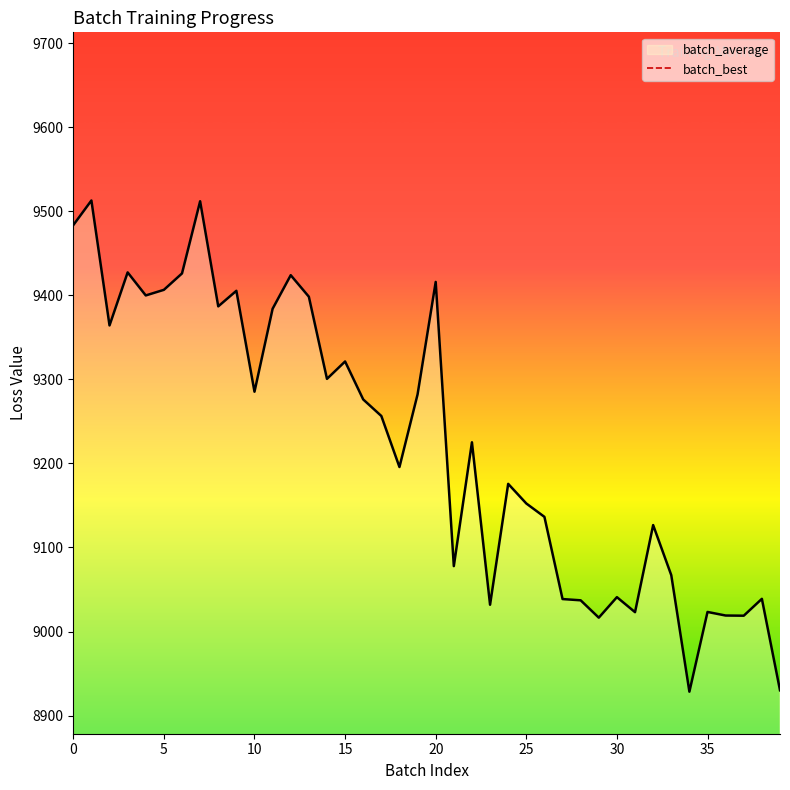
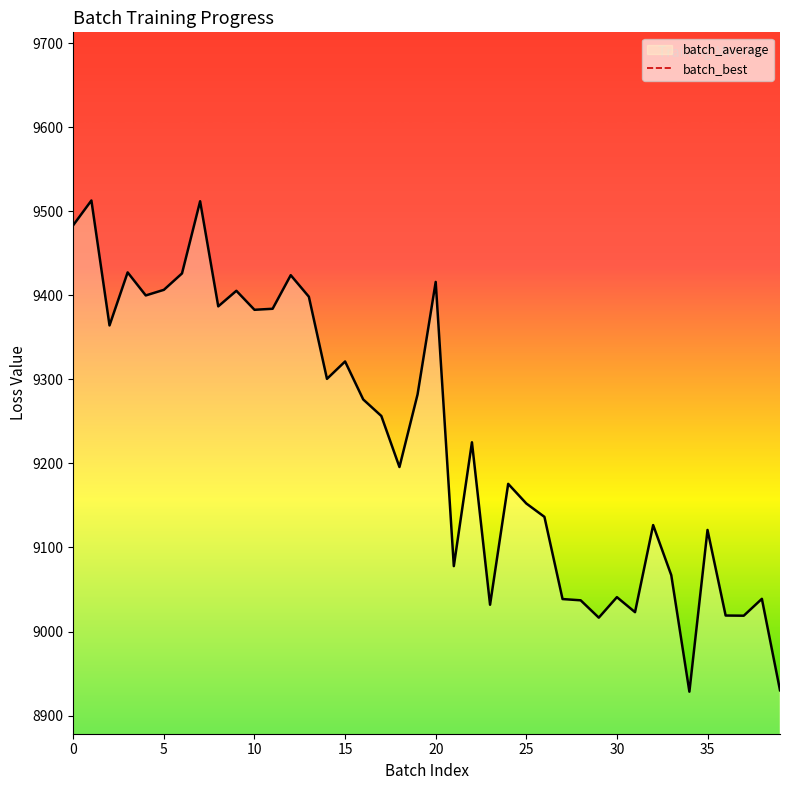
  {
    "0": 9480,
    "5": 9410,
-   "10": 9290,
+   "10": 9380,
    "15": 9320,
    "20": 9420,
    "25": 9150,
    "30": 9040,
-   "35": 9020
+   "35": 9120
  }
